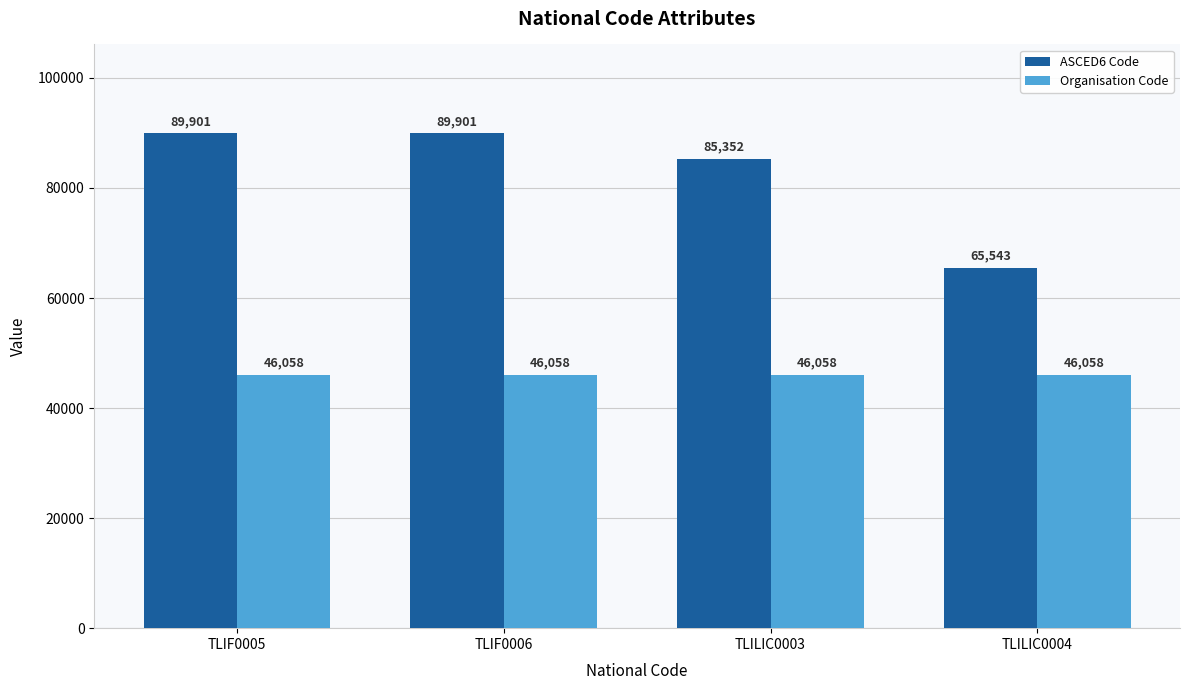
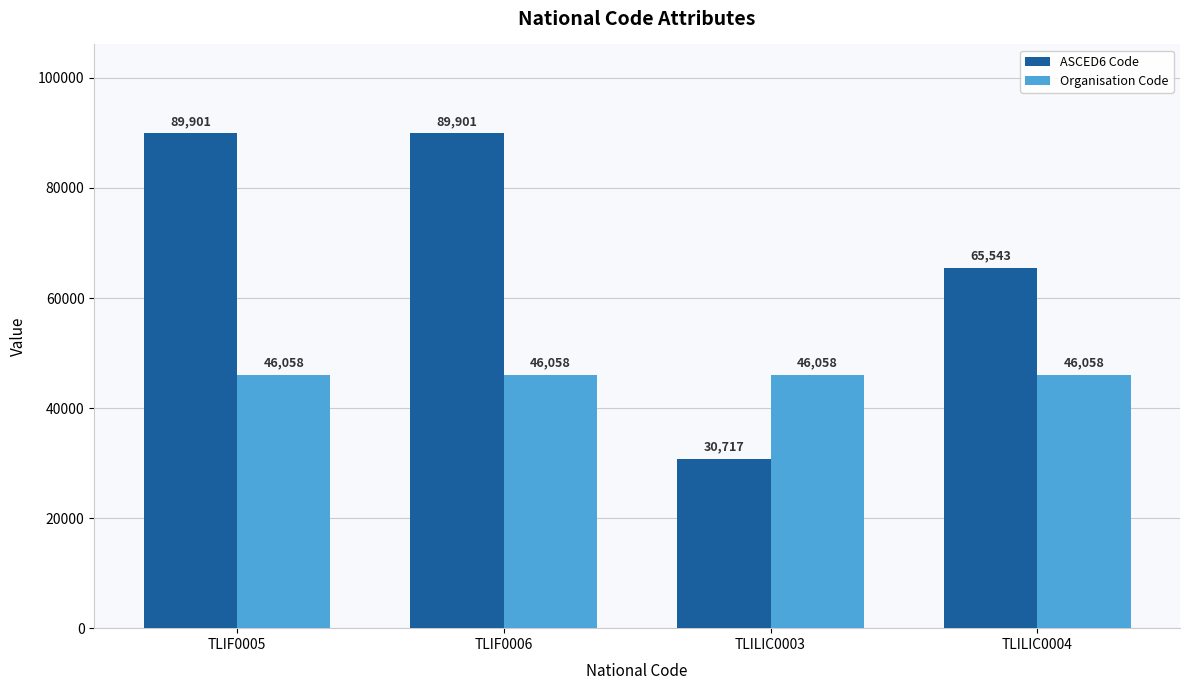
  {
    "ASCED6 Code": {
      "TLIF0005": "89,901",
      "TLIF0006": "89,901",
-     "TLILIC0003": "85,352",
+     "TLILIC0003": "30,717",
      "TLILIC0004": "65,543"
    },
    "Organisation Code": {
      "TLIF0005": "46,058",
      "TLIF0006": "46,058",
      "TLILIC0003": "46,058",
      "TLILIC0004": "46,058"
    }
  }
